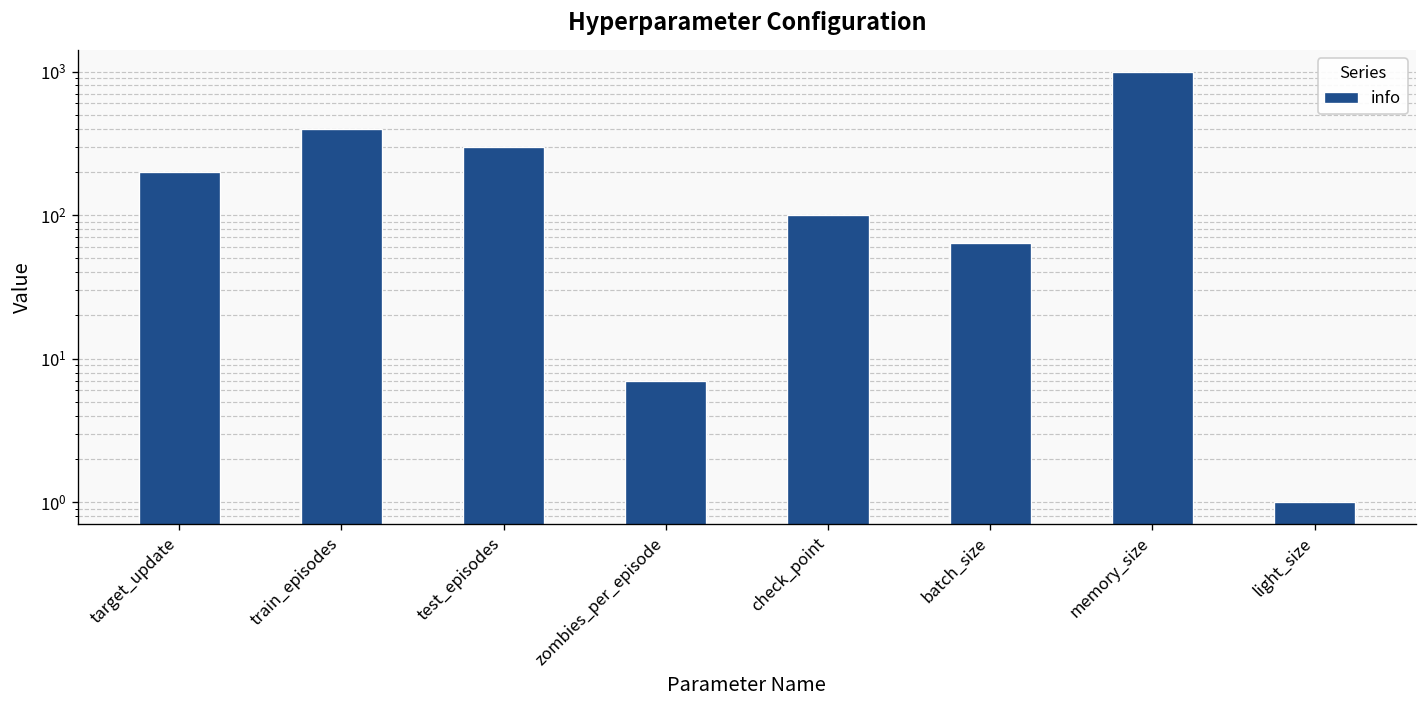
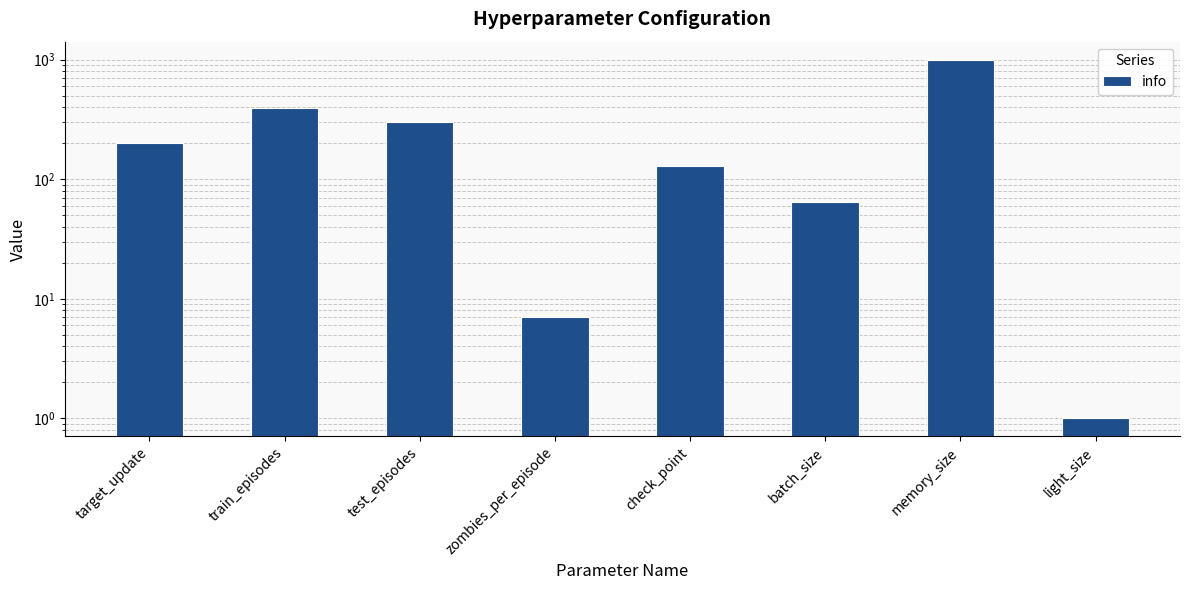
  {
    "target_update": 200,
    "train_episodes": 400,
    "test_episodes": 300,
    "zombies_per_episode": 7,
-   "check_point": 100,
+   "check_point": 130,
    "batch_size": 60,
    "memory_size": 1000,
    "light_size": 1
  }
